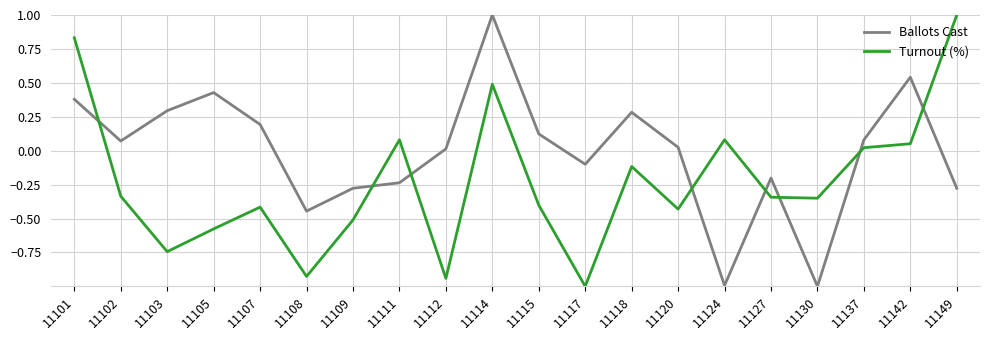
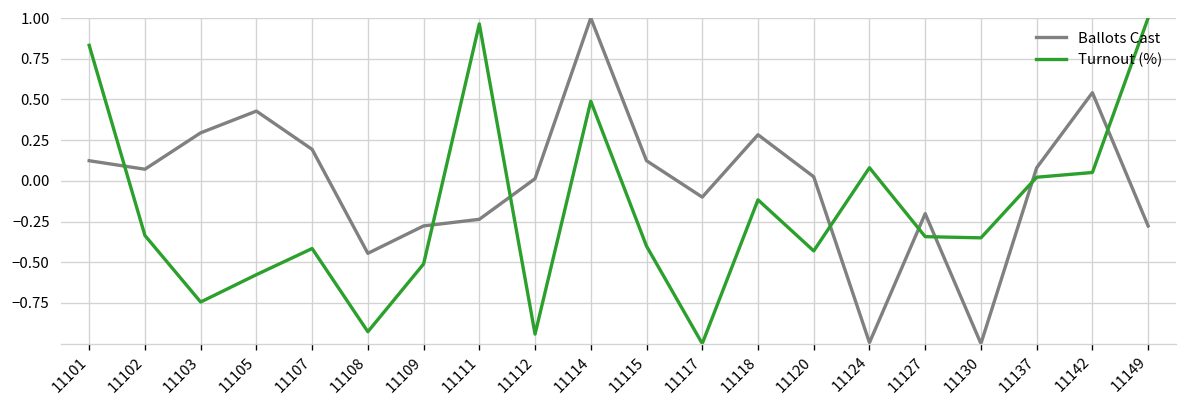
  {
    "Ballots Cast": {
-     "11101": 0.38,
+     "11101": 0.12,
      "11102": 0.07,
      "11103": 0.29,
      "11105": 0.43,
      "11107": 0.19,
      "11108": -0.45,
      "11109": -0.28,
      "11111": -0.24,
      "11112": 0.01,
      "11114": 1.00,
      "11115": 0.12,
      "11117": -0.10,
      "11118": 0.28,
      "11120": 0.02,
      "11124": -0.99,
      "11127": -0.20,
      "11130": -1.00,
      "11137": 0.08,
      "11142": 0.54,
      "11149": -0.28
    },
    "Turnout (%)": {
      "11101": 0.83,
      "11102": -0.34,
      "11103": -0.74,
      "11105": -0.58,
      "11107": -0.42,
      "11108": -0.93,
      "11109": -0.51,
-     "11111": 0.08,
+     "11111": 0.96,
      "11112": -0.94,
      "11114": 0.49,
      "11115": -0.40,
      "11117": -1.00,
      "11118": -0.12,
      "11120": -0.43,
      "11124": 0.08,
      "11127": -0.34,
      "11130": -0.35,
      "11137": 0.02,
      "11142": 0.05,
      "11149": 1.00
    }
  }
